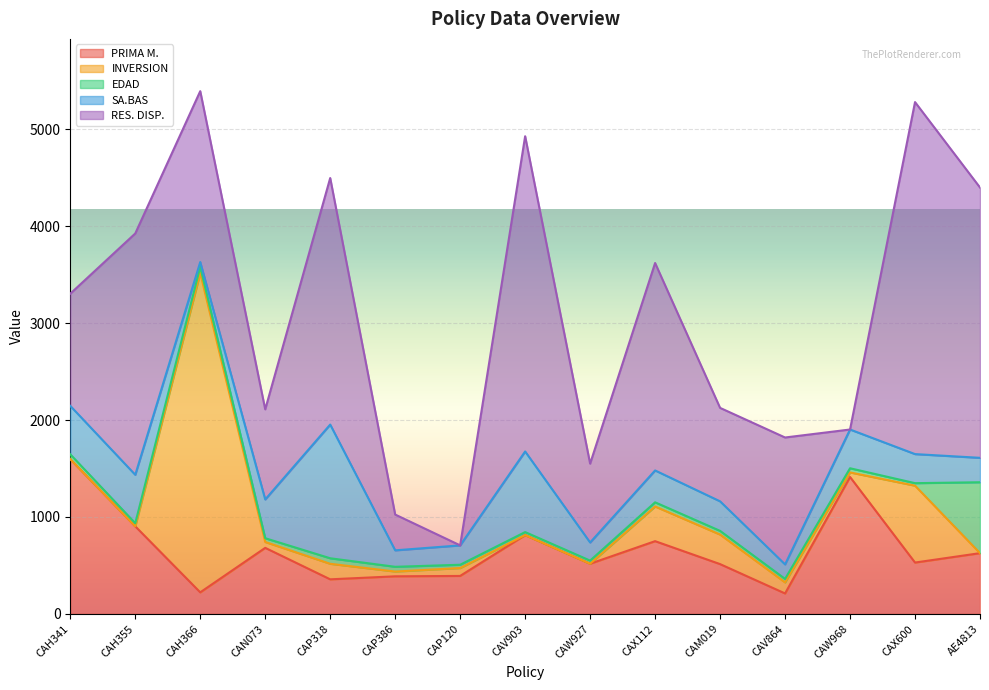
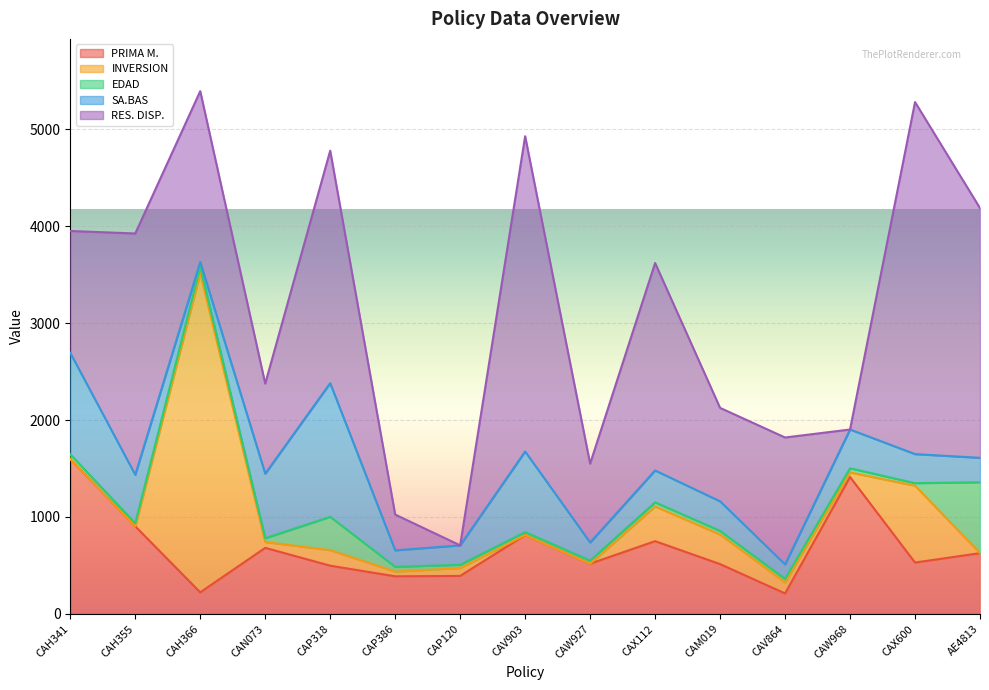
  {
    "PRIMA M.": {
      "CAH366": 200,
      "CAN073": 700,
-     "CAP318": 400,
+     "CAP318": 500,
      "CAP386": 400,
      "CAP120": 400,
      "CAX112": 800,
      "CAM019": 500,
      "CAV864": 200,
      "CAW968": 1400,
      "CAX600": 500
    },
    "INVERSION": {
      "CAH366": 3300,
      "CAN073": 100,
      "CAP318": 200,
      "CAP386": 0,
      "CAP120": 100,
      "CAX112": 400,
      "CAM019": 300,
      "CAV864": 100,
      "CAW968": 0
    },
    "EDAD": {
      "CAH341": 100,
      "CAH355": 0,
      "CAH366": 100,
      "CAN073": 0,
-     "CAP318": 100,
+     "CAP318": 300,
      "CAP386": 0,
      "CAP120": 0,
      "CAV903": 0,
      "CAW927": 0,
      "CAX112": 0,
      "CAM019": 0,
      "CAV864": 0,
      "CAW968": 0,
      "AE4813": 700
    },
    "SA.BAS": {
-     "CAH341": 500,
+     "CAH341": 1000,
      "CAH355": 500,
      "CAH366": 100,
-     "CAN073": 400,
+     "CAN073": 700,
      "CAP318": 1400,
      "CAP386": 200,
      "CAV903": 800,
      "CAW927": 200,
      "CAX112": 300,
      "CAM019": 300,
      "CAV864": 200,
      "CAX600": 300,
      "AE4813": 300
    },
    "RES. DISP.": {
-     "CAH341": 1200,
+     "CAH341": 1300,
      "CAH355": 2500,
      "CAH366": 1800,
      "CAN073": 900,
-     "CAP318": 2500,
+     "CAP318": 2400,
      "CAP386": 400,
      "CAV903": 3300,
      "CAW927": 800,
      "CAX112": 2100,
      "CAM019": 1000,
      "CAV864": 1300,
      "CAX600": 3600,
-     "AE4813": 2800
+     "AE4813": 2600
    }
  }
